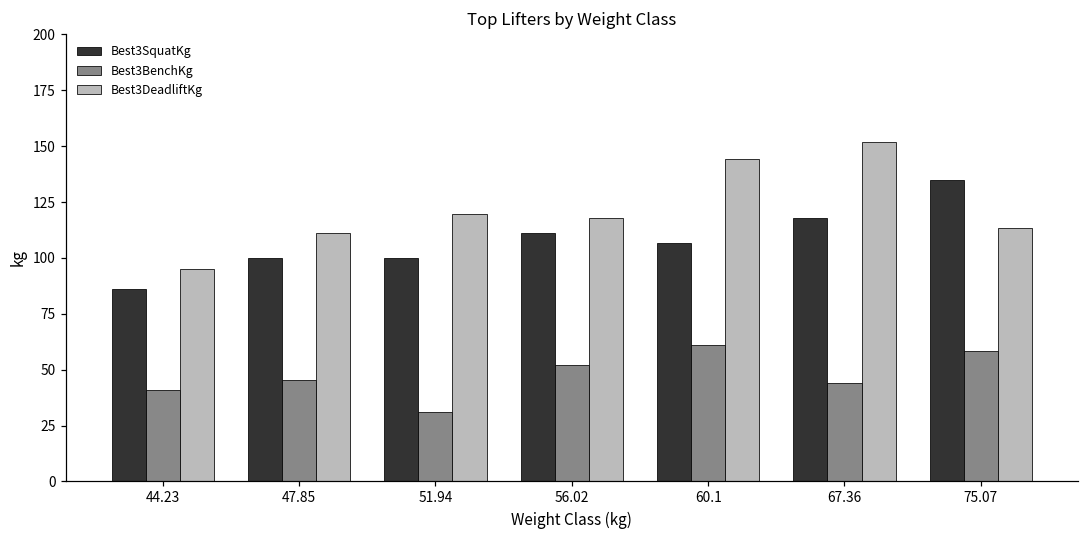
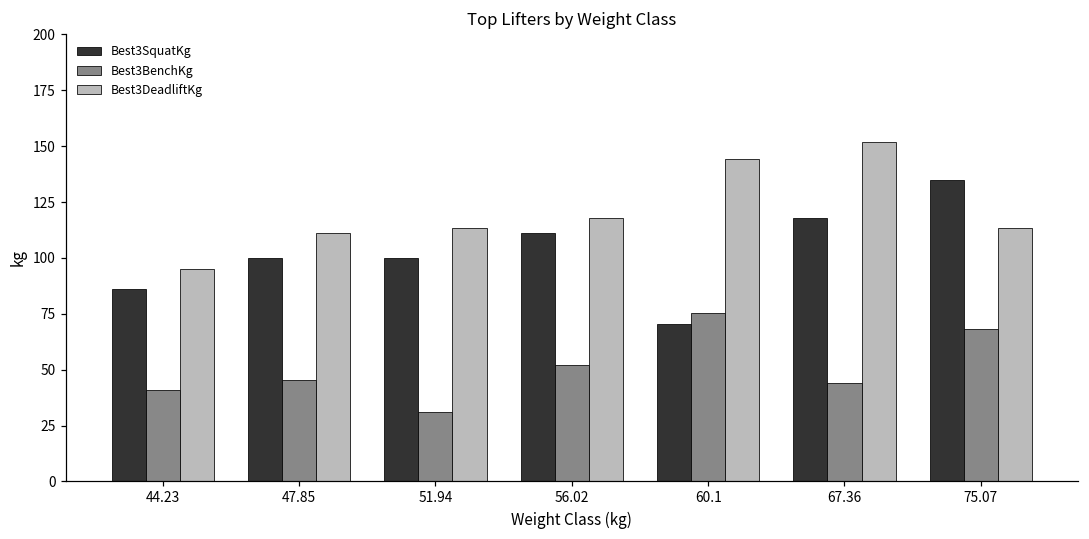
  {
    "Best3SquatKg": {
      "44.23": 86,
      "47.85": 100,
      "51.94": 100,
      "56.02": 111,
-     "60.1": 107,
+     "60.1": 70,
      "67.36": 118,
      "75.07": 135
    },
    "Best3BenchKg": {
      "44.23": 41,
      "47.85": 45,
      "51.94": 31,
      "56.02": 52,
-     "60.1": 61,
+     "60.1": 76,
      "67.36": 44,
-     "75.07": 58
+     "75.07": 68
    },
    "Best3DeadliftKg": {
      "44.23": 95,
      "47.85": 111,
-     "51.94": 120,
+     "51.94": 113,
      "56.02": 118,
      "60.1": 144,
      "67.36": 152,
      "75.07": 113
    }
  }
